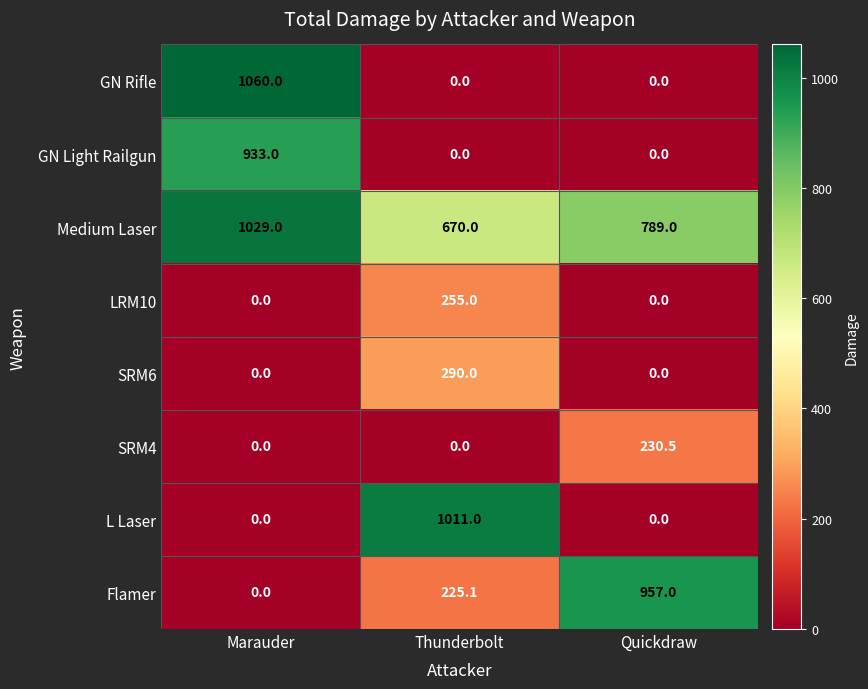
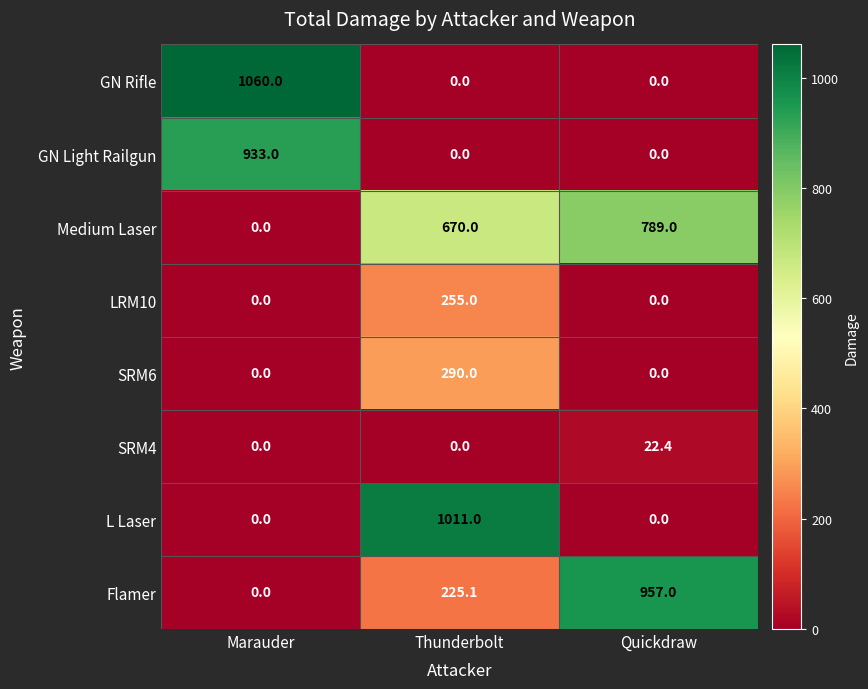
  {
    "GN Rifle": {
      "Marauder": 1060.0,
      "Thunderbolt": 0.0,
      "Quickdraw": 0.0
    },
    "GN Light Railgun": {
      "Marauder": 933.0,
      "Thunderbolt": 0.0,
      "Quickdraw": 0.0
    },
    "Medium Laser": {
-     "Marauder": 1029.0,
+     "Marauder": 0.0,
      "Thunderbolt": 670.0,
      "Quickdraw": 789.0
    },
    "LRM10": {
      "Marauder": 0.0,
      "Thunderbolt": 255.0,
      "Quickdraw": 0.0
    },
    "SRM6": {
      "Marauder": 0.0,
      "Thunderbolt": 290.0,
      "Quickdraw": 0.0
    },
    "SRM4": {
      "Marauder": 0.0,
      "Thunderbolt": 0.0,
-     "Quickdraw": 230.5
+     "Quickdraw": 22.4
    },
    "L Laser": {
      "Marauder": 0.0,
      "Thunderbolt": 1011.0,
      "Quickdraw": 0.0
    },
    "Flamer": {
      "Marauder": 0.0,
      "Thunderbolt": 225.1,
      "Quickdraw": 957.0
    }
  }
